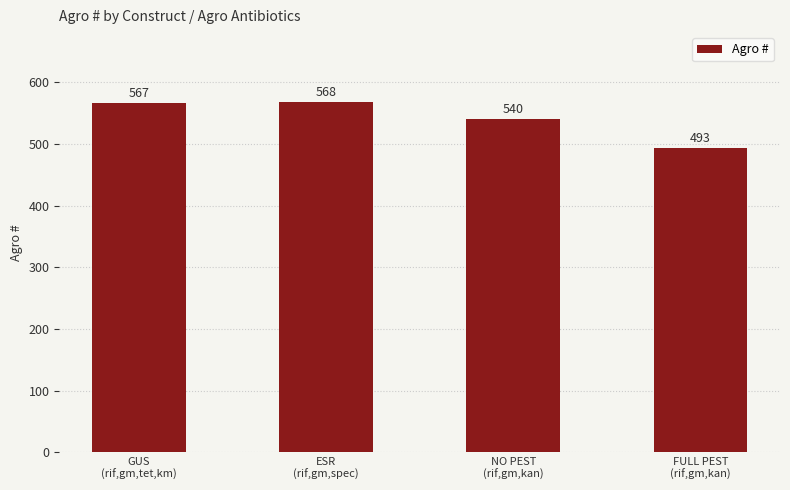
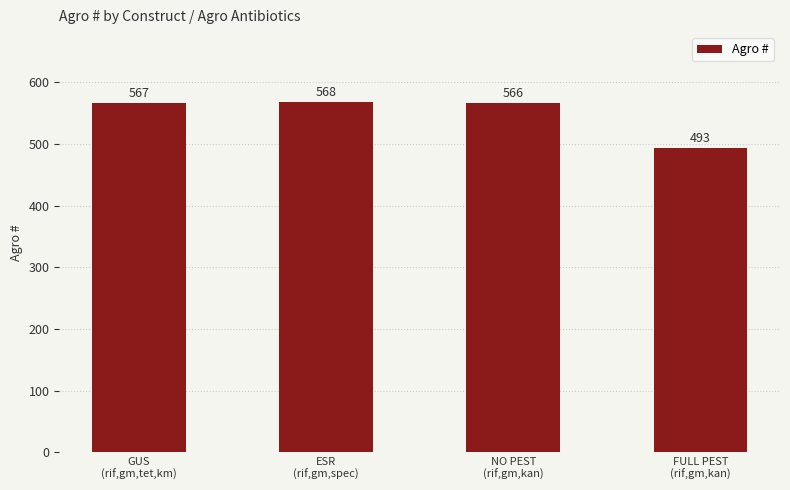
  {
    "GUS (rif,gm,tet,km)": 567,
    "ESR (rif,gm,spec)": 568,
-   "NO PEST (rif,gm,kan)": 540,
+   "NO PEST (rif,gm,kan)": 566,
    "FULL PEST (rif,gm,kan)": 493
  }
